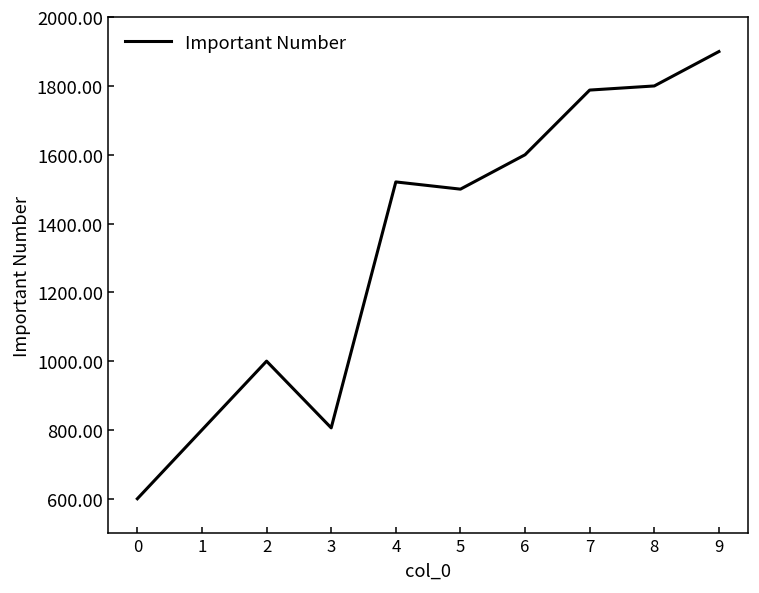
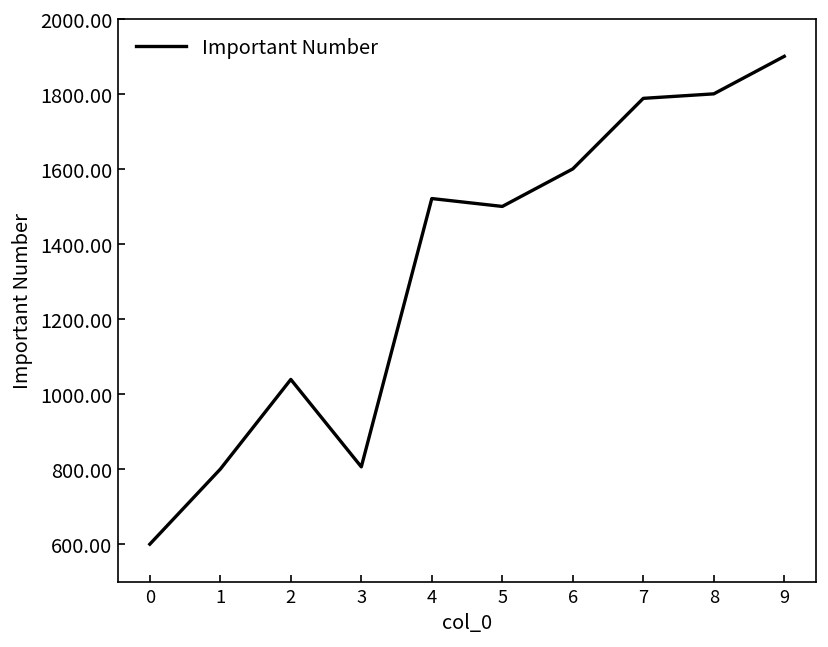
  {
    "0": 600,
    "1": 800,
-   "2": 1000,
+   "2": 1040,
    "3": 810,
    "4": 1520,
    "5": 1500,
    "6": 1600,
    "7": 1790,
    "8": 1800,
    "9": 1900
  }
